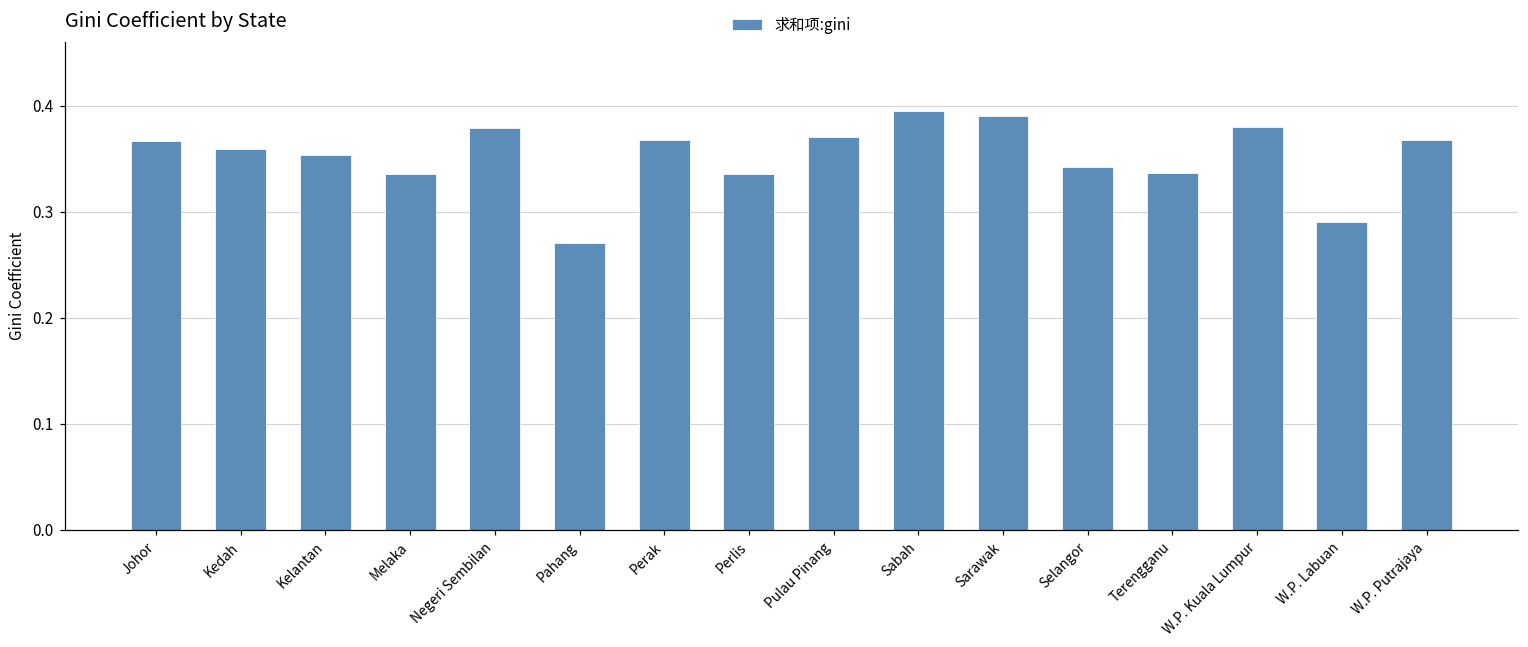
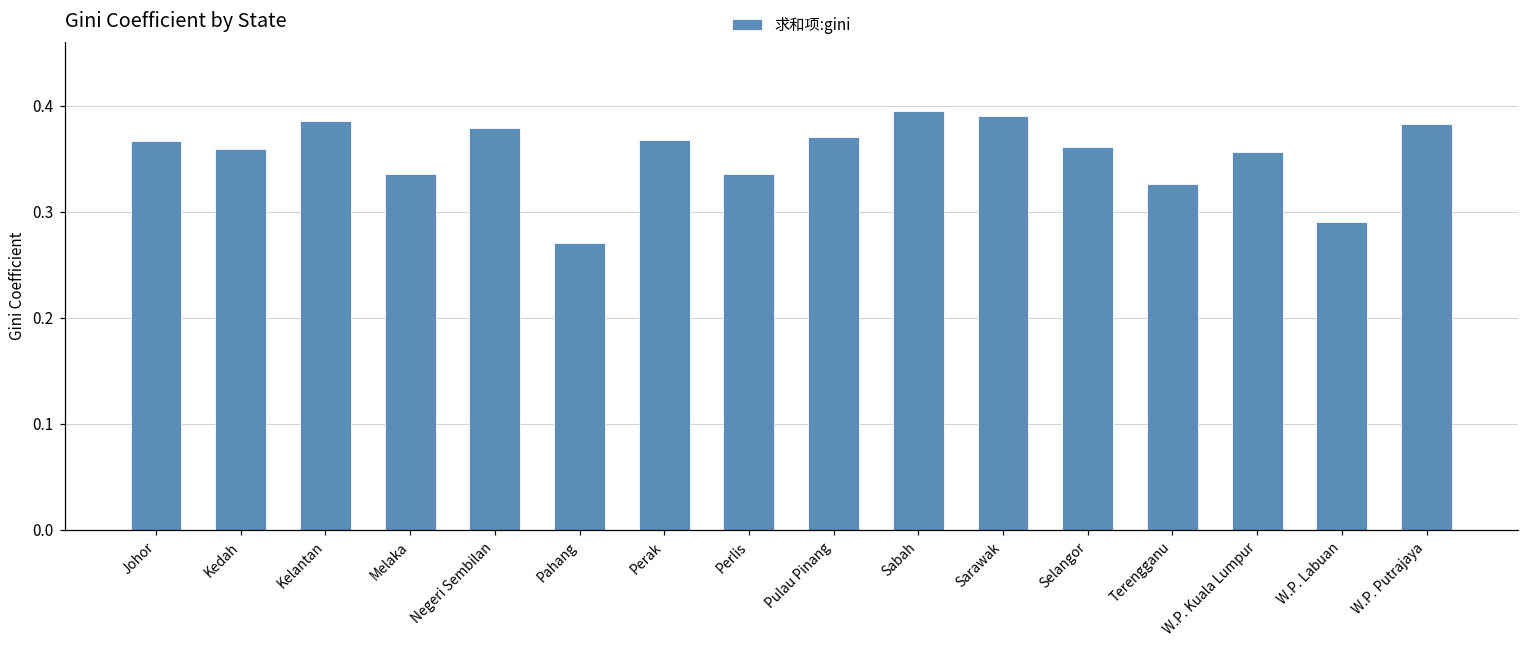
  {
    "Johor": 0.37,
    "Kedah": 0.36,
-   "Kelantan": 0.35,
+   "Kelantan": 0.39,
    "Melaka": 0.34,
    "Negeri Sembilan": 0.38,
    "Pahang": 0.27,
    "Perak": 0.37,
    "Perlis": 0.34,
    "Pulau Pinang": 0.37,
    "Sabah": 0.39,
    "Sarawak": 0.39,
-   "Selangor": 0.34,
-   "Terengganu": 0.34,
-   "W.P. Kuala Lumpur": 0.38,
+   "Selangor": 0.36,
+   "Terengganu": 0.33,
+   "W.P. Kuala Lumpur": 0.36,
    "W.P. Labuan": 0.29,
-   "W.P. Putrajaya": 0.37
+   "W.P. Putrajaya": 0.38
  }
